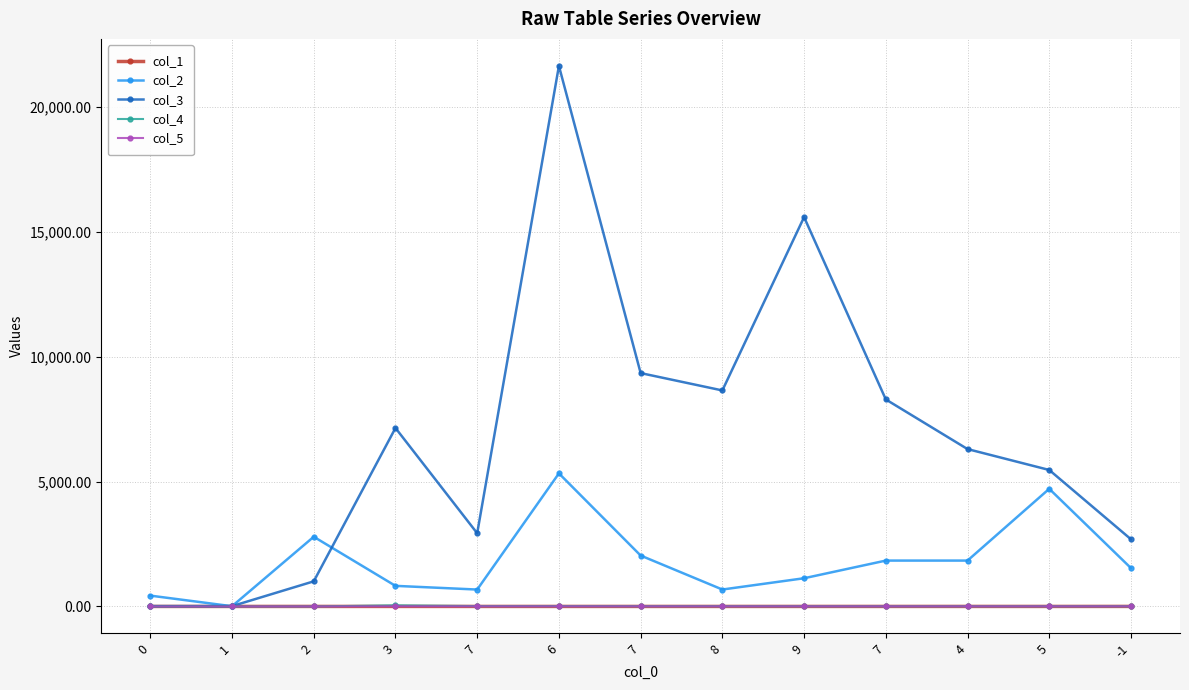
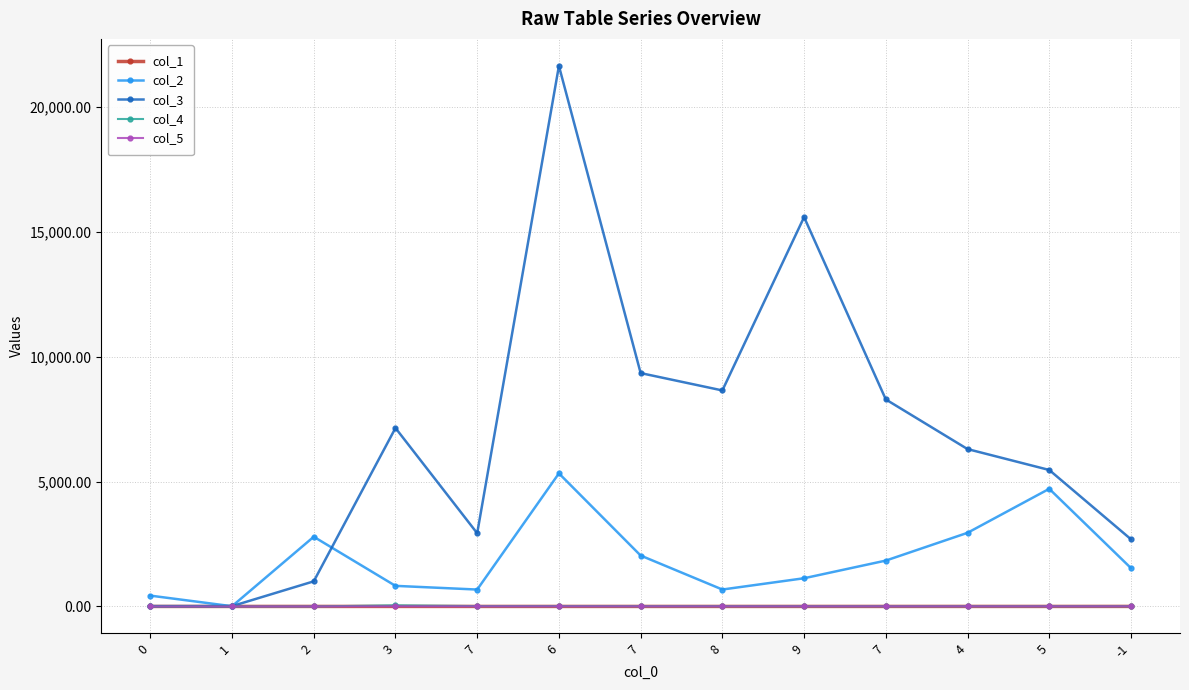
  {
    "col_2": {
      "0": "400",
      "2": "2,800",
      "3": "800",
      "6": "5,300",
      "8": "700",
      "9": "1,100",
-     "4": "1,800",
+     "4": "2,900",
      "5": "4,700",
      "-1": "1,500"
    },
    "col_3": {
      "2": "1,000",
      "3": "7,100",
      "6": "21,600",
      "8": "8,600",
      "9": "15,600",
      "4": "6,300",
      "5": "5,500",
      "-1": "2,700"
    }
  }
